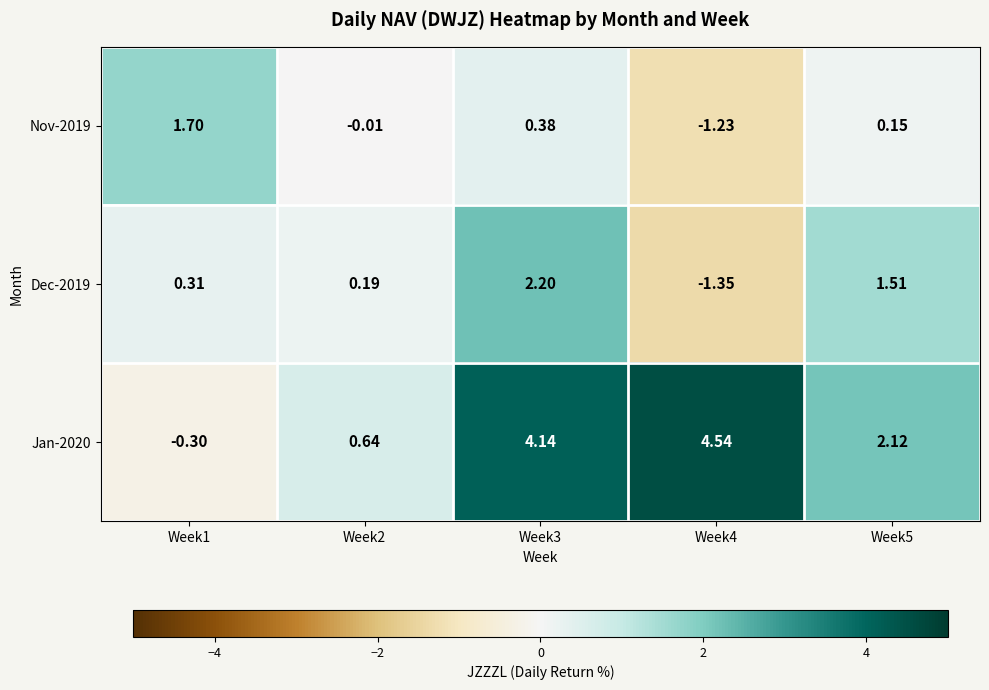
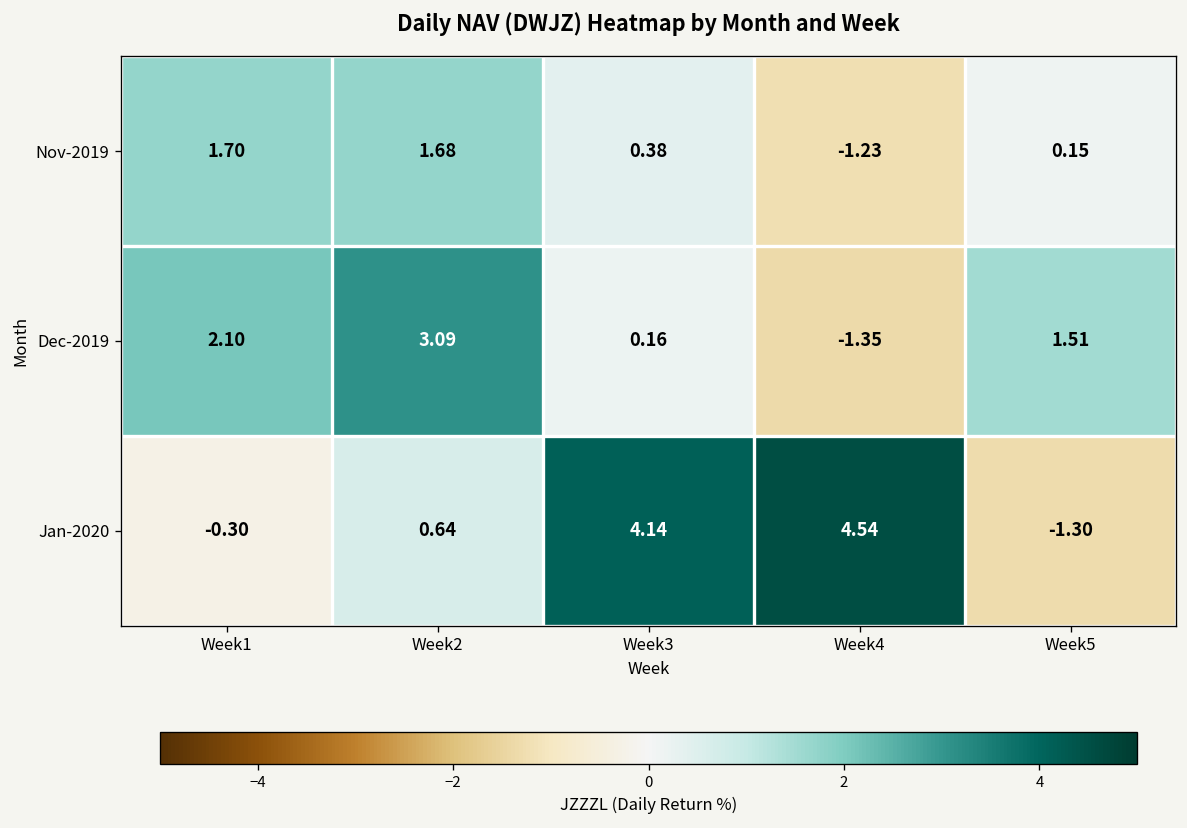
  {
    "Nov-2019": {
      "Week1": 1.70,
-     "Week2": -0.01,
+     "Week2": 1.68,
      "Week3": 0.38,
      "Week4": -1.23,
      "Week5": 0.15
    },
    "Dec-2019": {
-     "Week1": 0.31,
-     "Week2": 0.19,
-     "Week3": 2.20,
+     "Week1": 2.10,
+     "Week2": 3.09,
+     "Week3": 0.16,
      "Week4": -1.35,
      "Week5": 1.51
    },
    "Jan-2020": {
      "Week1": -0.30,
      "Week2": 0.64,
      "Week3": 4.14,
      "Week4": 4.54,
-     "Week5": 2.12
+     "Week5": -1.30
    }
  }
